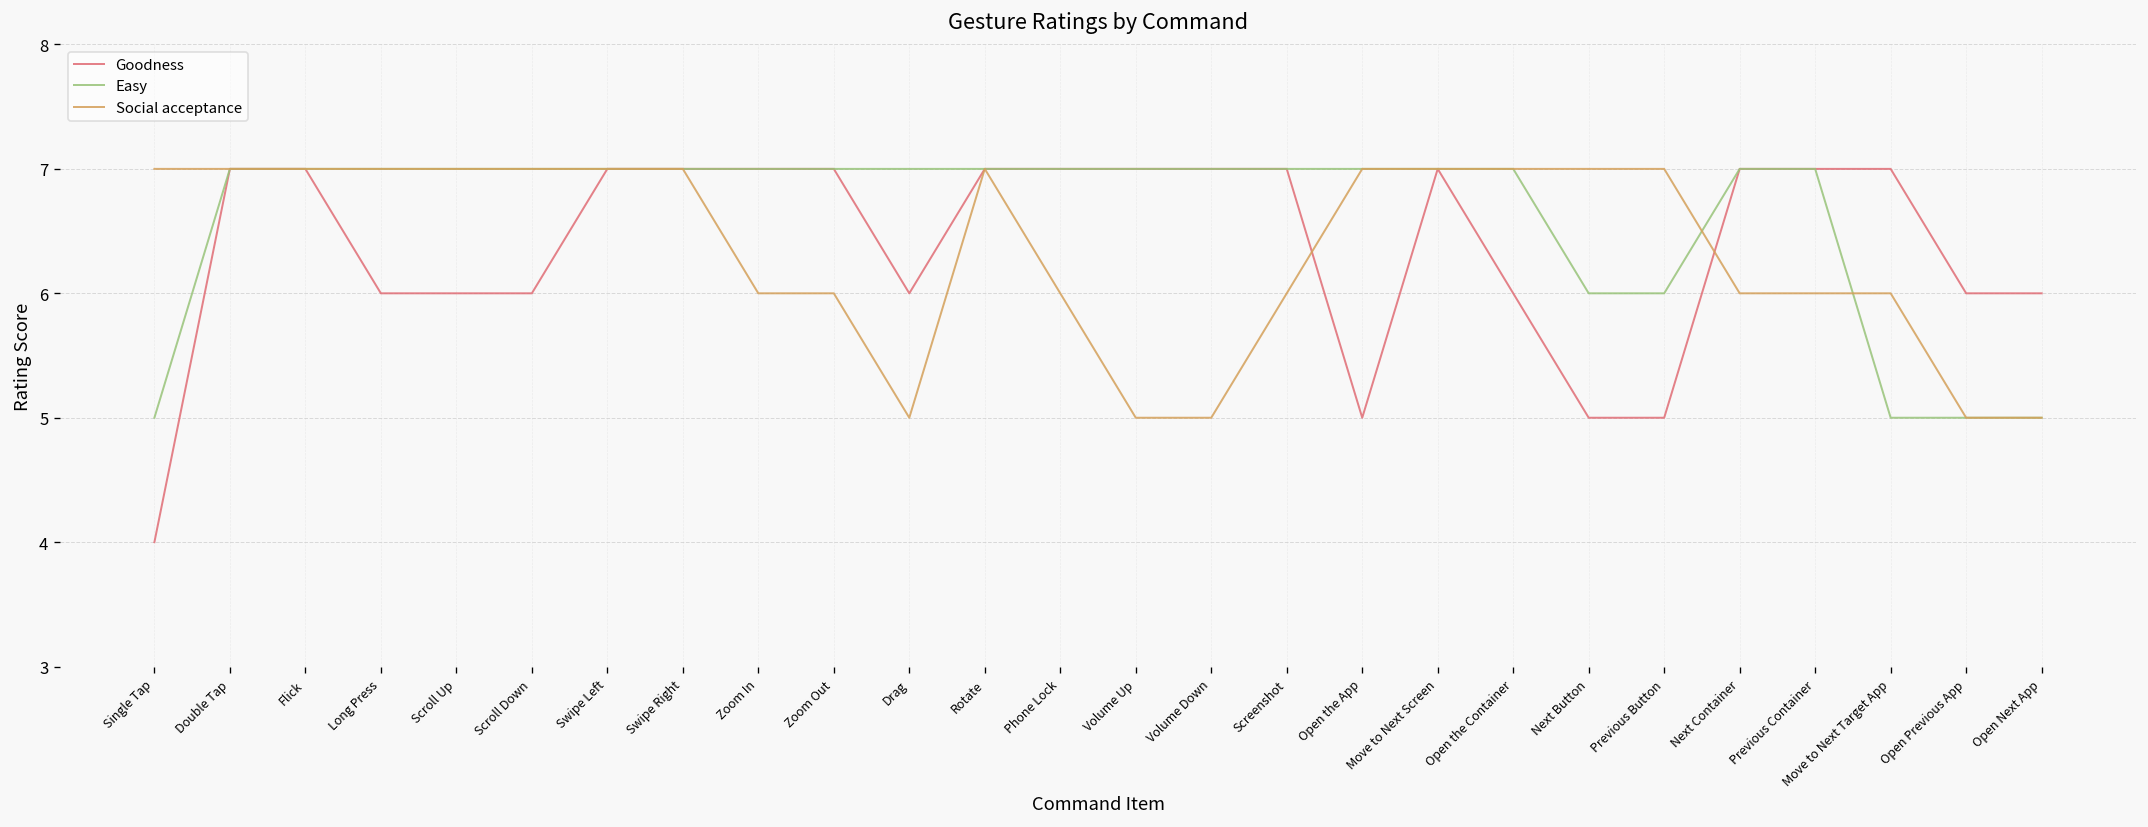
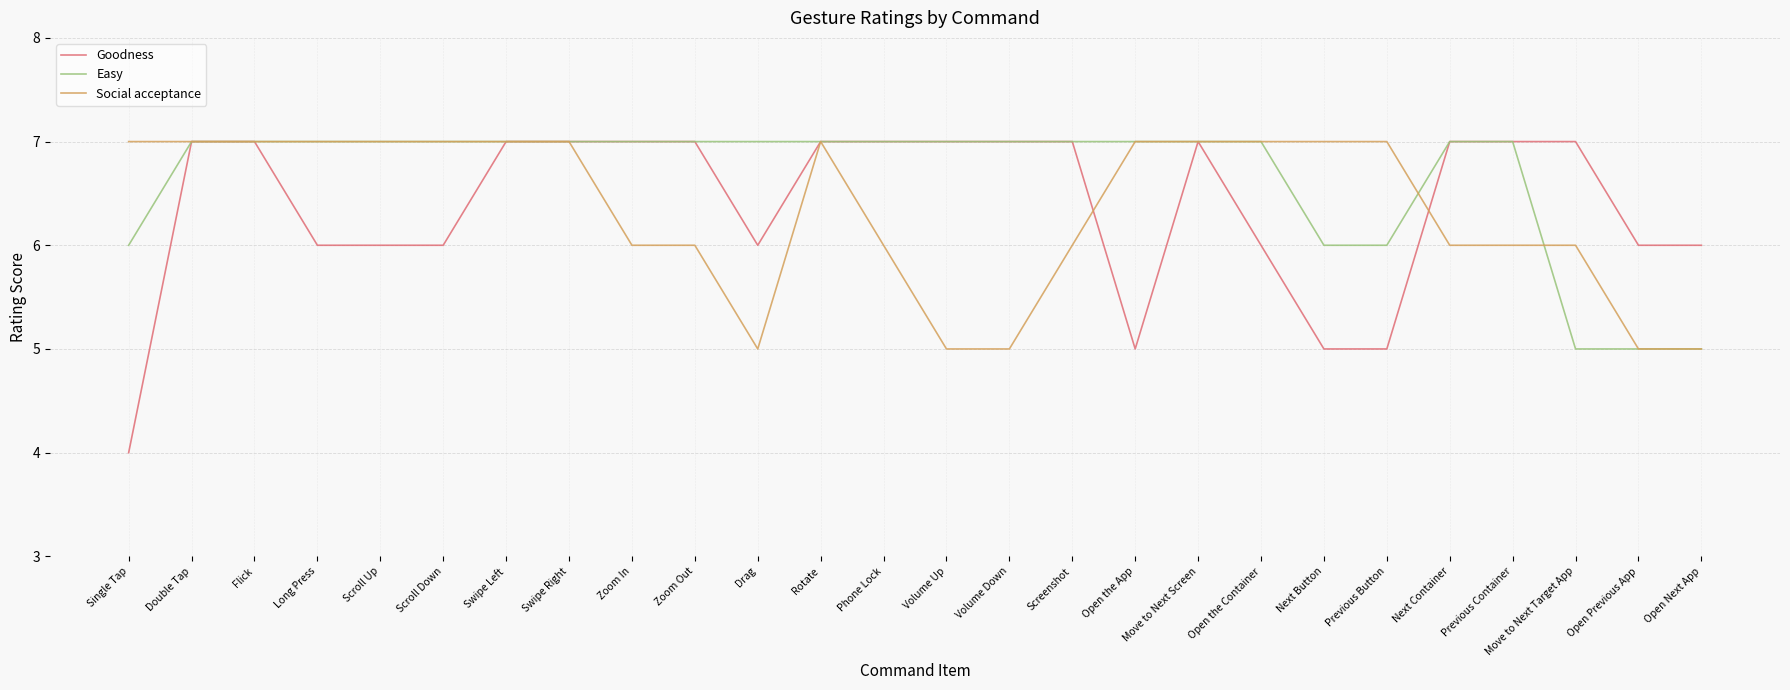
  {
    "Easy": {
-     "Single Tap": 5,
+     "Single Tap": 6,
      "Drag": 7,
      "Next Button": 6,
      "Previous Button": 6,
      "Move to Next Target App": 5
    }
  }
